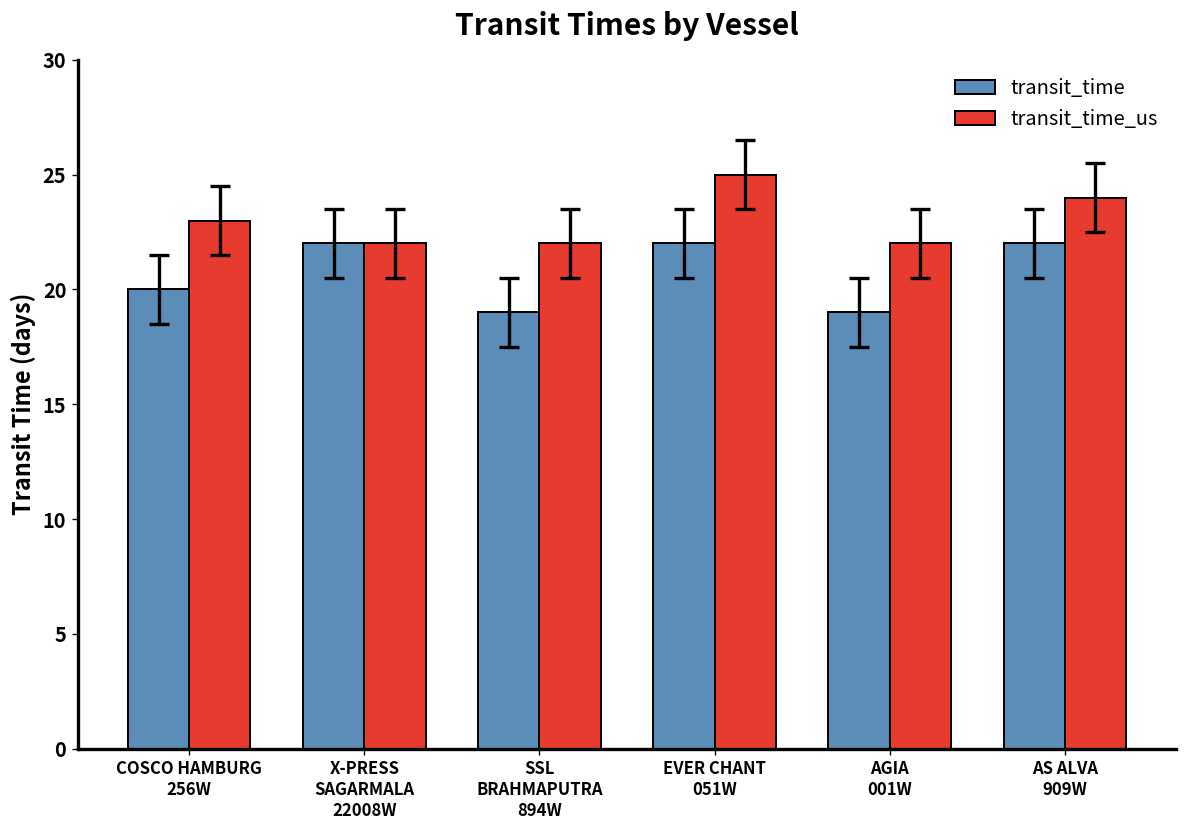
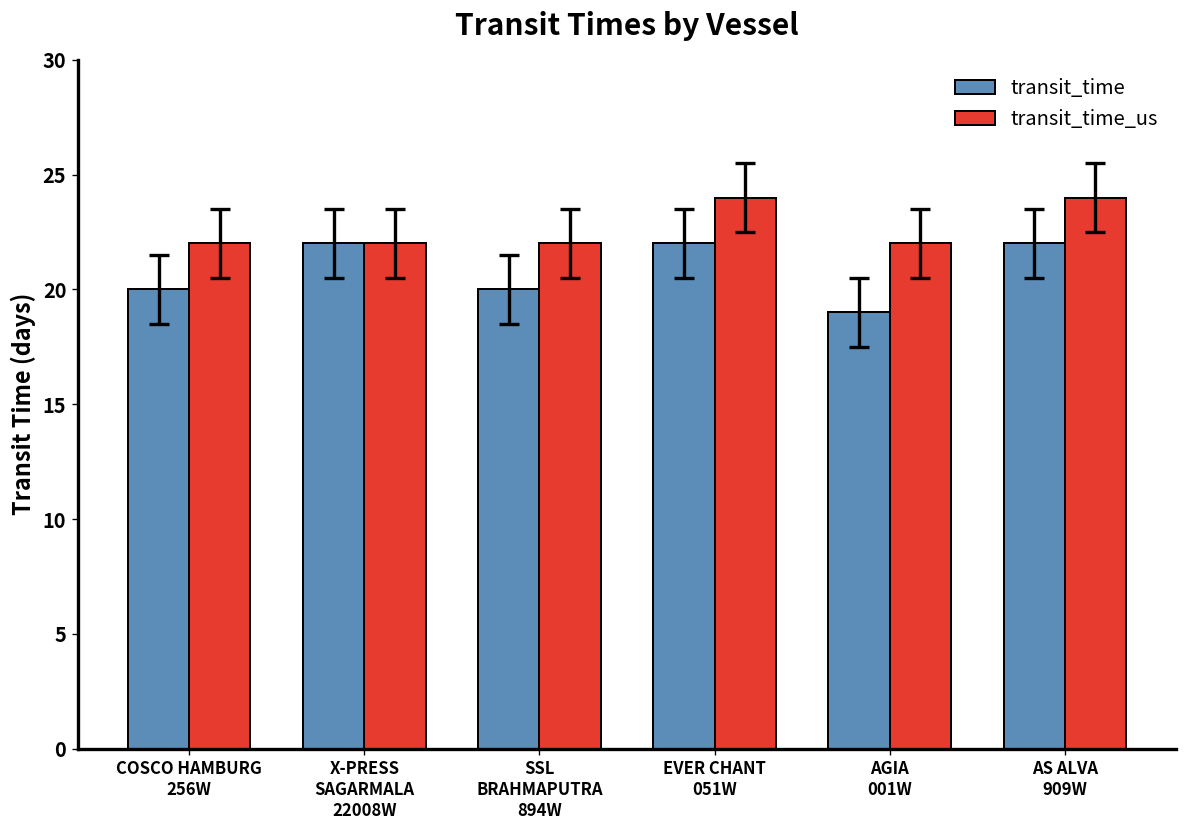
  {
    "transit_time": {
      "COSCO HAMBURG 256W": 20,
      "X-PRESS SAGARMALA 22008W": 22,
-     "SSL BRAHMAPUTRA 894W": 19,
+     "SSL BRAHMAPUTRA 894W": 20,
      "EVER CHANT 051W": 22,
      "AGIA 001W": 19,
      "AS ALVA 909W": 22
    },
    "transit_time_us": {
-     "COSCO HAMBURG 256W": 23,
+     "COSCO HAMBURG 256W": 22,
      "X-PRESS SAGARMALA 22008W": 22,
      "SSL BRAHMAPUTRA 894W": 22,
-     "EVER CHANT 051W": 25,
+     "EVER CHANT 051W": 24,
      "AGIA 001W": 22,
      "AS ALVA 909W": 24
    }
  }
